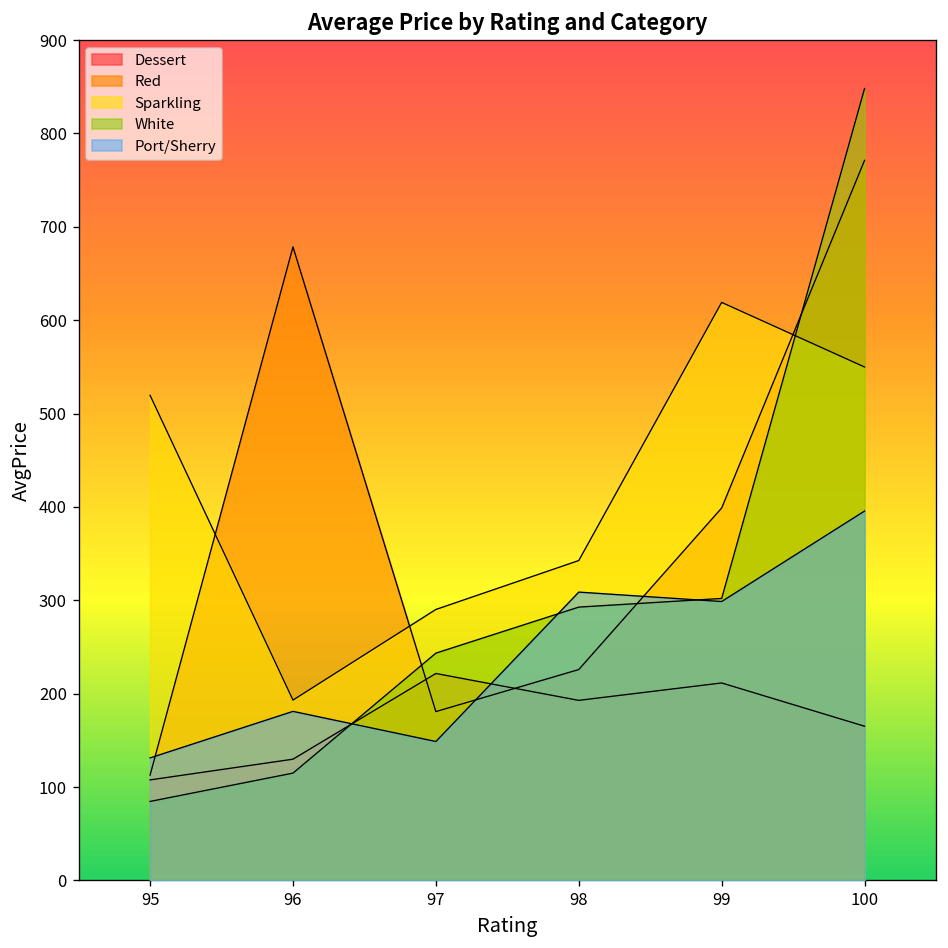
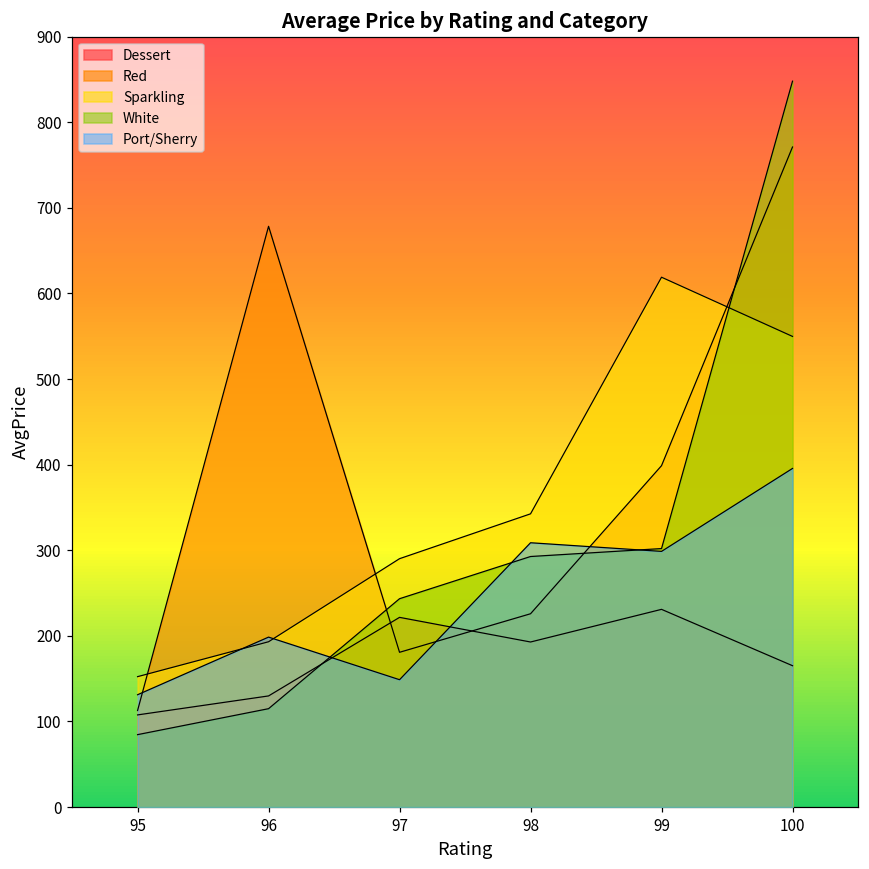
  {
    "Dessert": {
      "95": 110,
      "96": 130,
      "97": 220,
      "98": 190,
-     "99": 210,
+     "99": 230,
      "100": 170
    },
    "Red": {
      "95": 110,
      "96": 680,
      "97": 180,
      "98": 230,
      "99": 400,
      "100": 770
    },
    "Sparkling": {
-     "95": 520,
+     "95": 150,
      "96": 190,
      "97": 290,
      "98": 340,
      "99": 620,
      "100": 550
    },
    "White": {
      "95": 80,
      "96": 110,
      "97": 240,
      "98": 290,
      "99": 300,
      "100": 850
    },
    "Port/Sherry": {
      "95": 130,
-     "96": 180,
+     "96": 200,
      "97": 150,
      "98": 310,
      "99": 300,
      "100": 400
    }
  }
